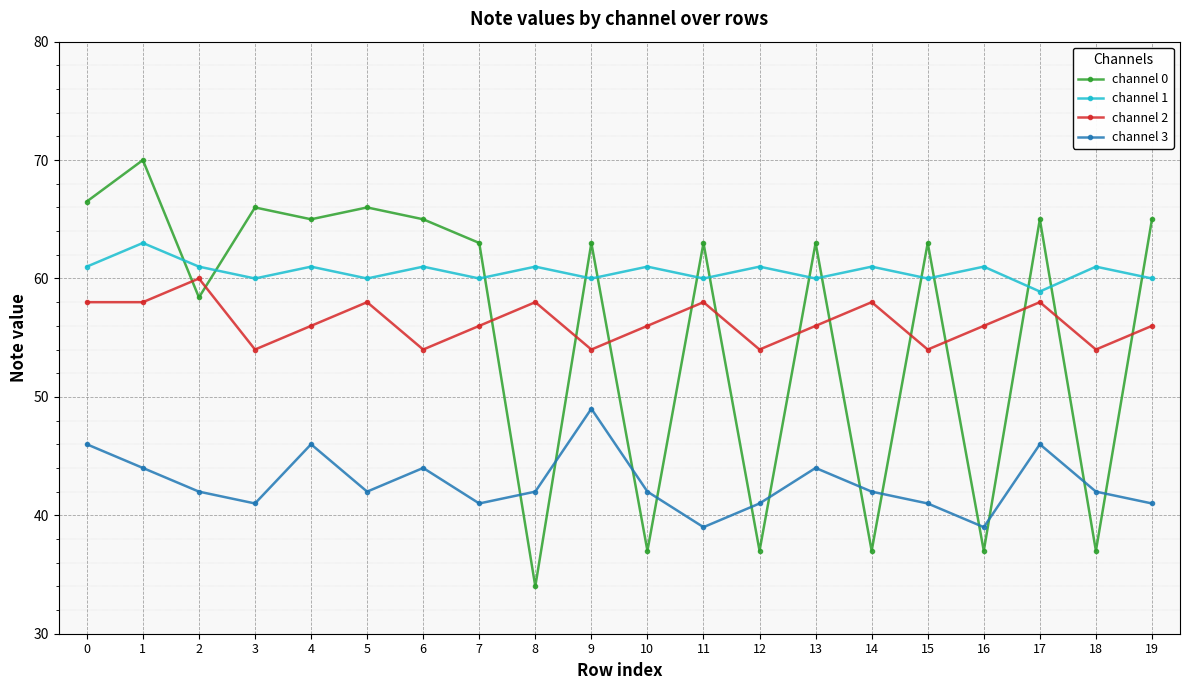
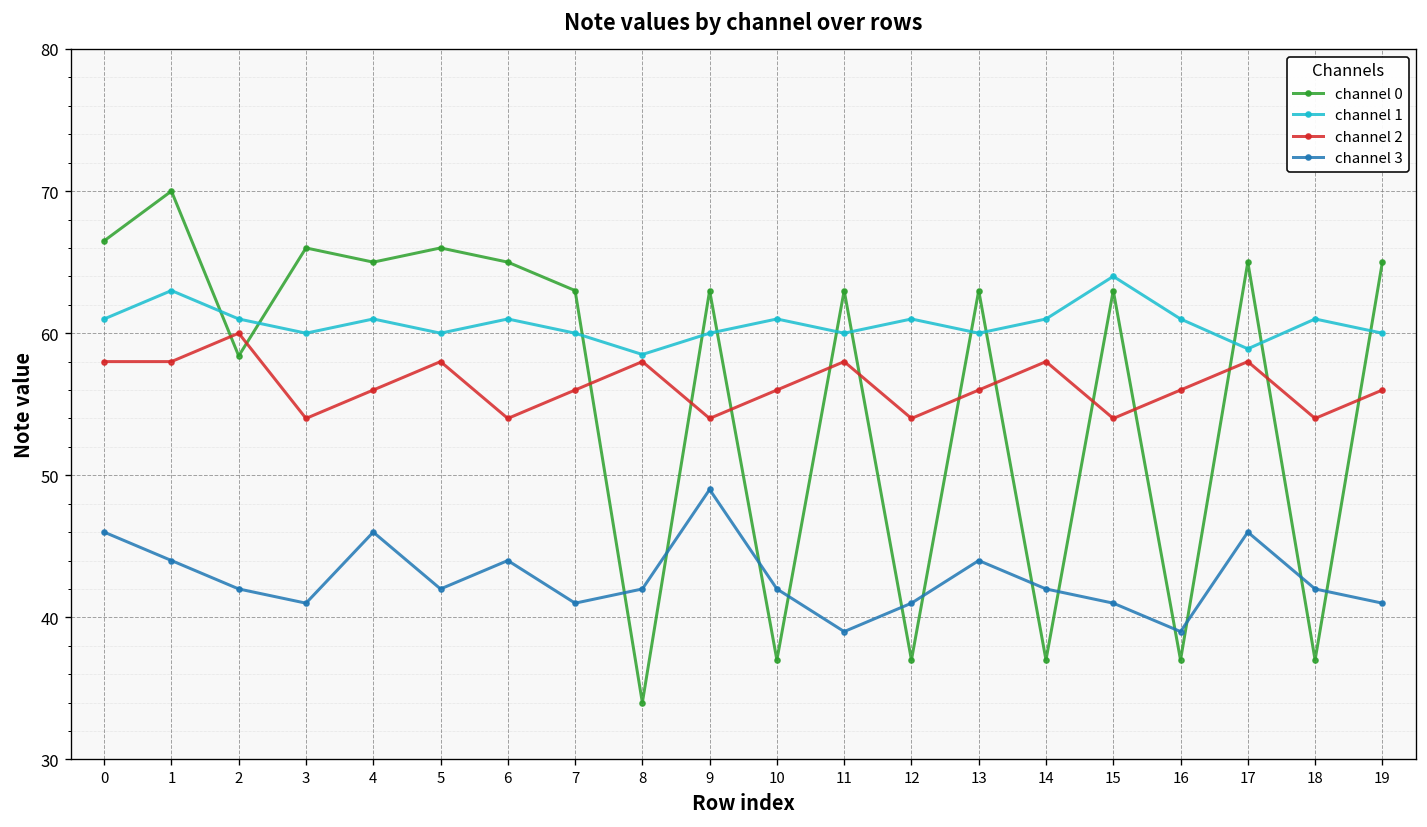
  {
    "channel 0": {
      "0": 66.5,
      "1": 70.0,
      "2": 58.4,
      "3": 66.0,
      "4": 65.0,
      "5": 66.0,
      "6": 65.0,
      "7": 63.0,
      "8": 34.0,
      "9": 63.0,
      "10": 37.0,
      "11": 63.0,
      "12": 37.0,
      "13": 63.0,
      "14": 37.0,
      "15": 63.0,
      "16": 37.0,
      "17": 65.0,
      "18": 37.0,
      "19": 65.0
    },
    "channel 1": {
      "0": 61.0,
      "1": 63.0,
      "2": 61.0,
      "3": 60.0,
      "4": 61.0,
      "5": 60.0,
      "6": 61.0,
      "7": 60.0,
-     "8": 61.0,
+     "8": 58.5,
      "9": 60.0,
      "10": 61.0,
      "11": 60.0,
      "12": 61.0,
      "13": 60.0,
      "14": 61.0,
-     "15": 60,
+     "15": 64,
      "16": 61.0,
      "17": 58.9,
      "18": 61.0,
      "19": 60.0
    },
    "channel 2": {
      "0": 58.0,
      "1": 58.0,
      "2": 60.0,
      "3": 54.0,
      "4": 56.0,
      "5": 58.0,
      "6": 54.0,
      "7": 56.0,
      "8": 58.0,
      "9": 54.0,
      "10": 56.0,
      "11": 58.0,
      "12": 54.0,
      "13": 56.0,
      "14": 58.0,
      "15": 54.0,
      "16": 56.0,
      "17": 58.0,
      "18": 54.0,
      "19": 56.0
    },
    "channel 3": {
      "0": 46.0,
      "1": 44.0,
      "2": 42.0,
      "3": 41.0,
      "4": 46.0,
      "5": 42.0,
      "6": 44.0,
      "7": 41.0,
      "8": 42.0,
      "9": 49.0,
      "10": 42.0,
      "11": 39.0,
      "12": 41.0,
      "13": 44.0,
      "14": 42.0,
      "15": 41.0,
      "16": 39.0,
      "17": 46.0,
      "18": 42.0,
      "19": 41.0
    }
  }
